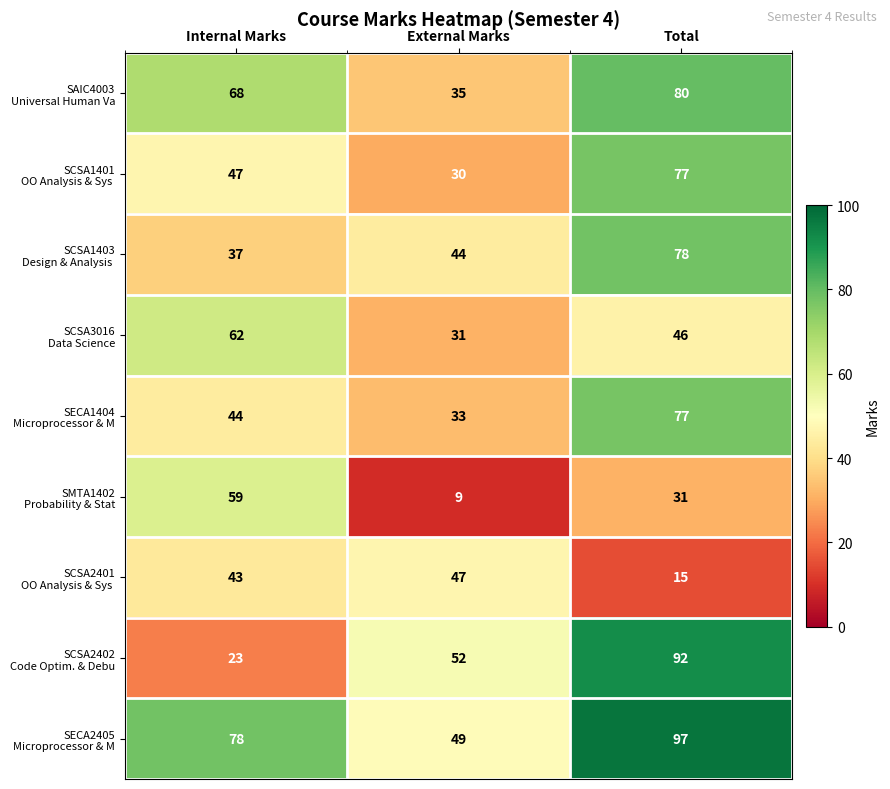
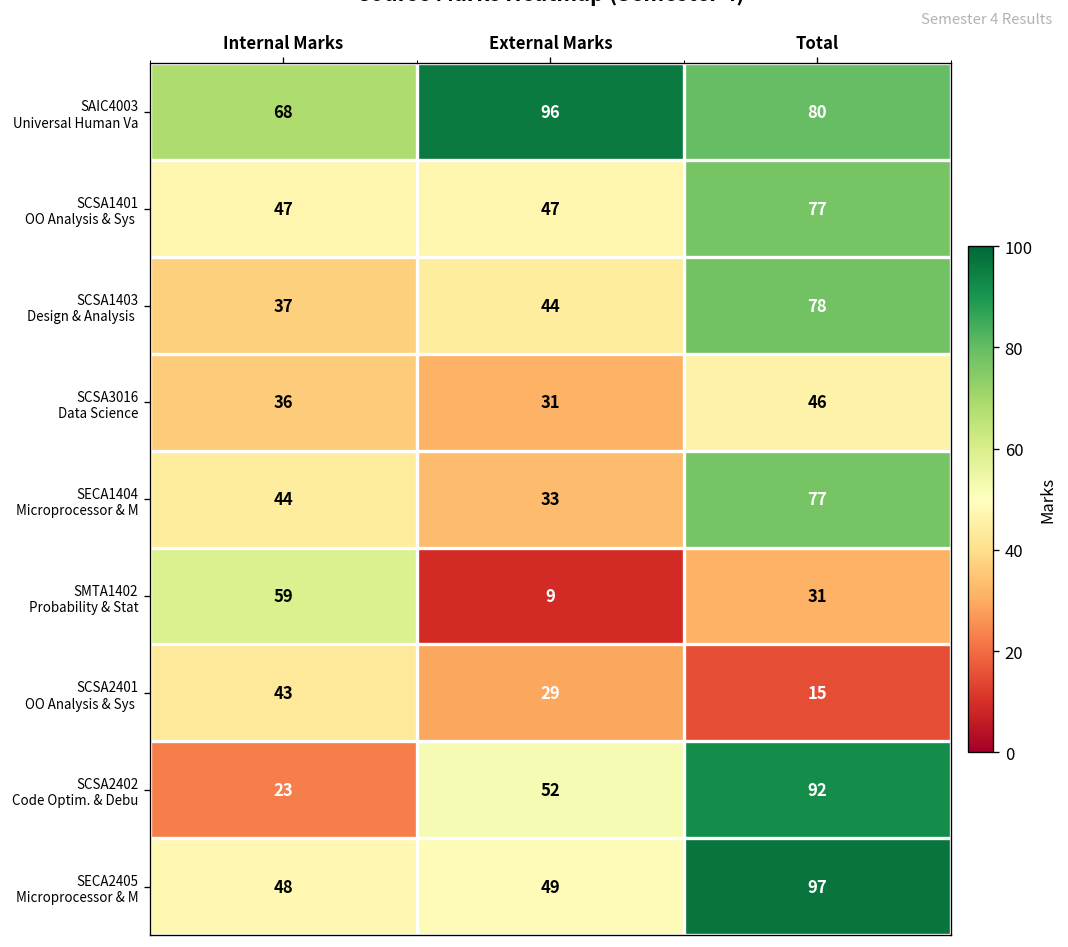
  {
    "SAIC4003 Universal Human Va": {
      "Internal Marks": 68,
-     "External Marks": 35,
+     "External Marks": 96,
      "Total": 80
    },
    "SCSA1401 OO Analysis & Sys": {
      "Internal Marks": 47,
-     "External Marks": 30,
+     "External Marks": 47,
      "Total": 77
    },
    "SCSA1403 Design & Analysis": {
      "Internal Marks": 37,
      "External Marks": 44,
      "Total": 78
    },
    "SCSA3016 Data Science": {
-     "Internal Marks": 62,
+     "Internal Marks": 36,
      "External Marks": 31,
      "Total": 46
    },
    "SECA1404 Microprocessor & M": {
      "Internal Marks": 44,
      "External Marks": 33,
      "Total": 77
    },
    "SMTA1402 Probability & Stat": {
      "Internal Marks": 59,
      "External Marks": 9,
      "Total": 31
    },
    "SCSA2401 OO Analysis & Sys": {
      "Internal Marks": 43,
-     "External Marks": 47,
+     "External Marks": 29,
      "Total": 15
    },
    "SCSA2402 Code Optim. & Debu": {
      "Internal Marks": 23,
      "External Marks": 52,
      "Total": 92
    },
    "SECA2405 Microprocessor & M": {
-     "Internal Marks": 78,
+     "Internal Marks": 48,
      "External Marks": 49,
      "Total": 97
    }
  }
